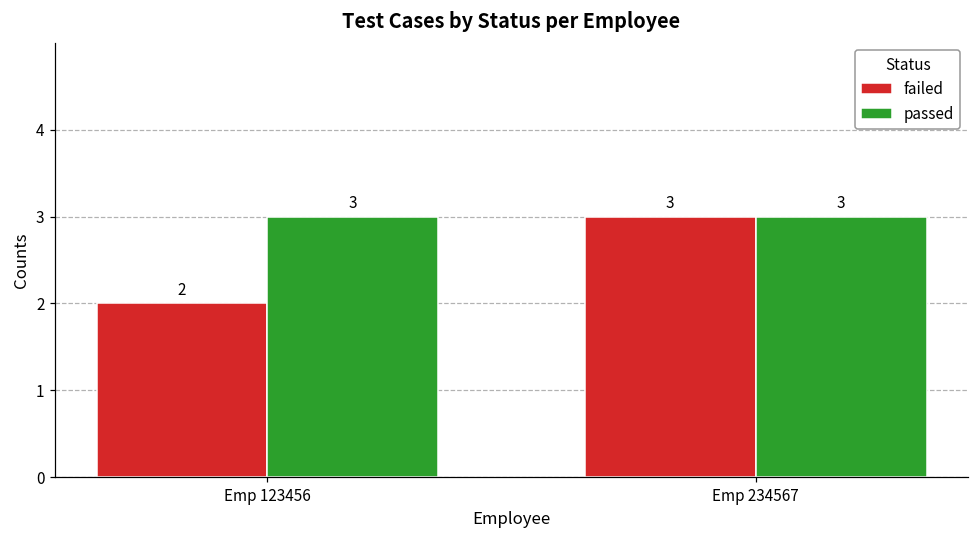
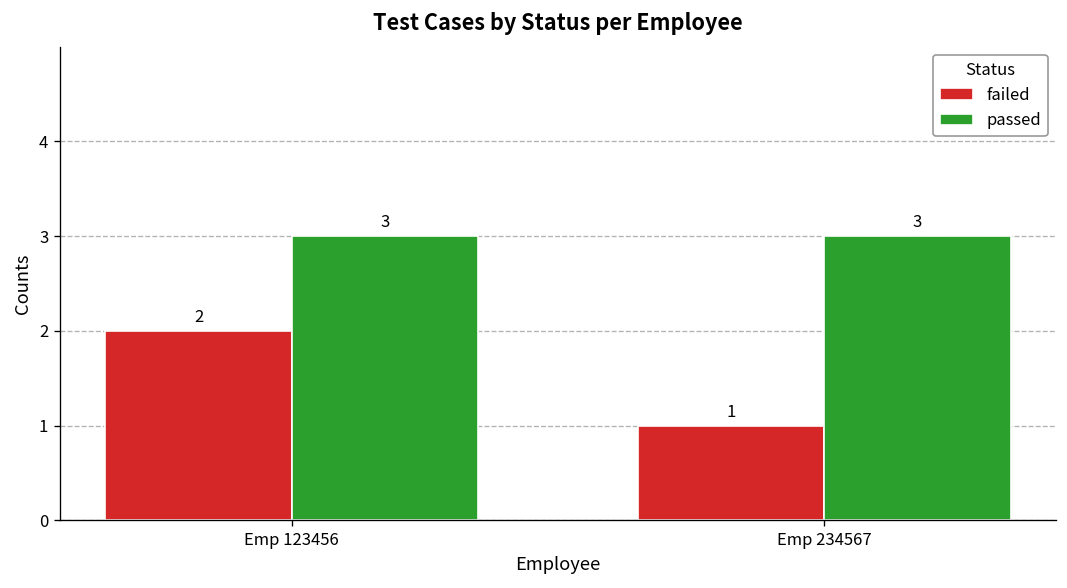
  {
    "failed": {
      "Emp 123456": 2,
-     "Emp 234567": 3
+     "Emp 234567": 1
    },
    "passed": {
      "Emp 123456": 3,
      "Emp 234567": 3
    }
  }
